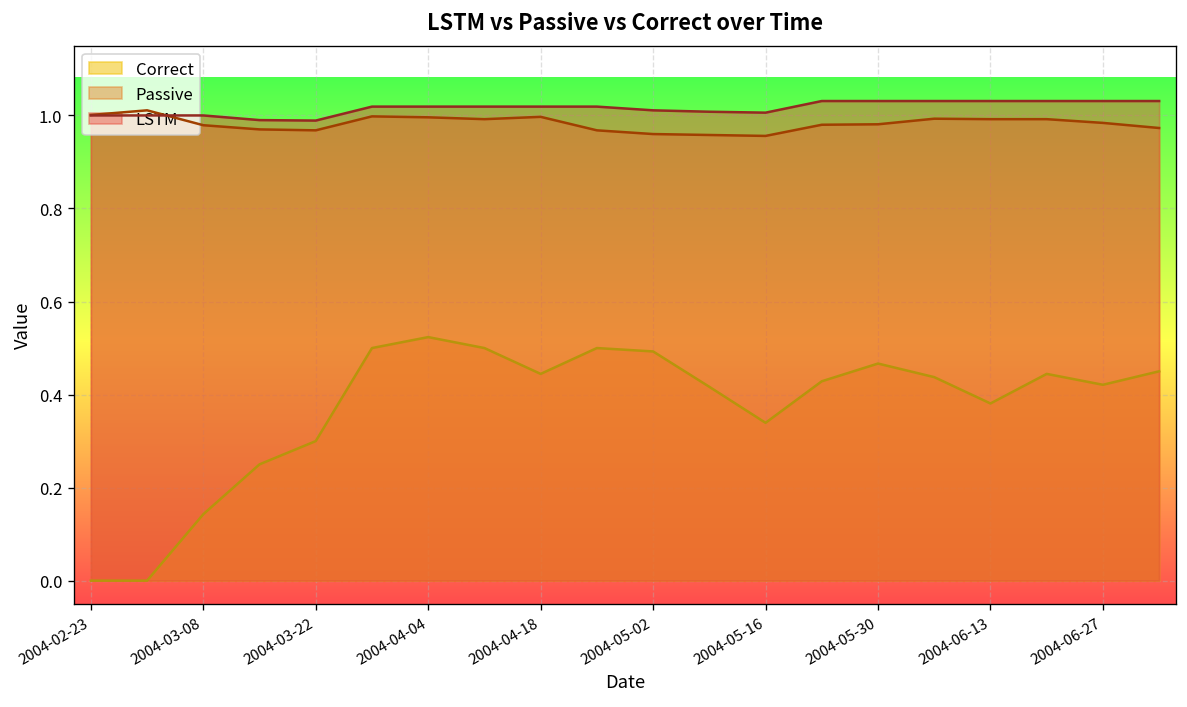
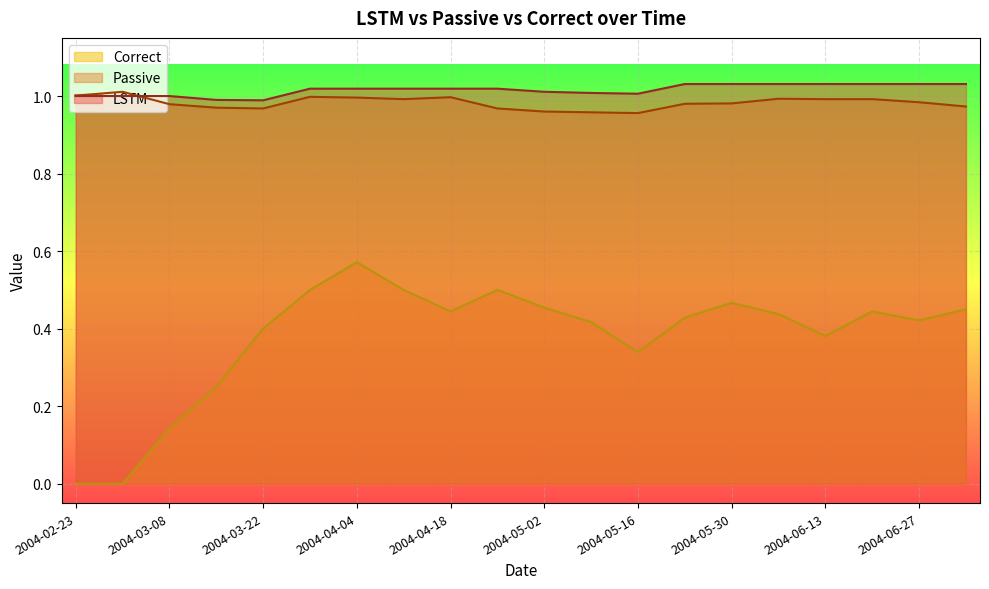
  {
    "Correct": {
      "2004-02-23": 0.00,
      "2004-03-08": 0.14,
-     "2004-03-22": 0.3,
-     "2004-04-04": 0.52,
+     "2004-03-22": 0.4,
+     "2004-04-04": 0.57,
      "2004-04-18": 0.44,
-     "2004-05-02": 0.49,
+     "2004-05-02": 0.45,
      "2004-05-16": 0.34,
      "2004-05-30": 0.47,
      "2004-06-13": 0.38,
      "2004-06-27": 0.42
    }
  }
